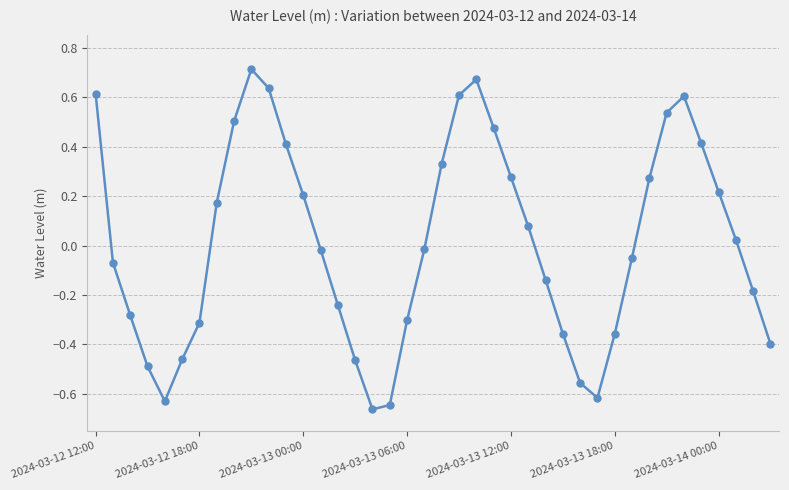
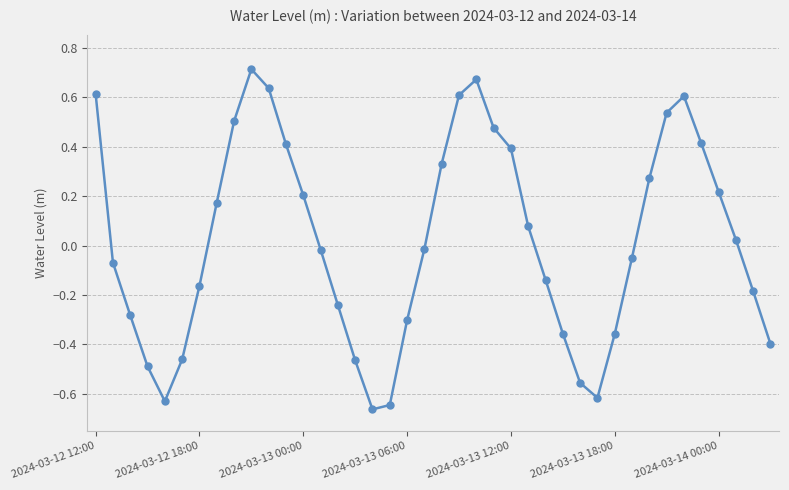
  {
    "2024-03-12 12:00": 0.61,
-   "2024-03-12 18:00": -0.31,
+   "2024-03-12 18:00": -0.16,
    "2024-03-13 00:00": 0.20,
    "2024-03-13 06:00": -0.30,
-   "2024-03-13 12:00": 0.28,
+   "2024-03-13 12:00": 0.39,
    "2024-03-13 18:00": -0.36,
    "2024-03-14 00:00": 0.22
  }
